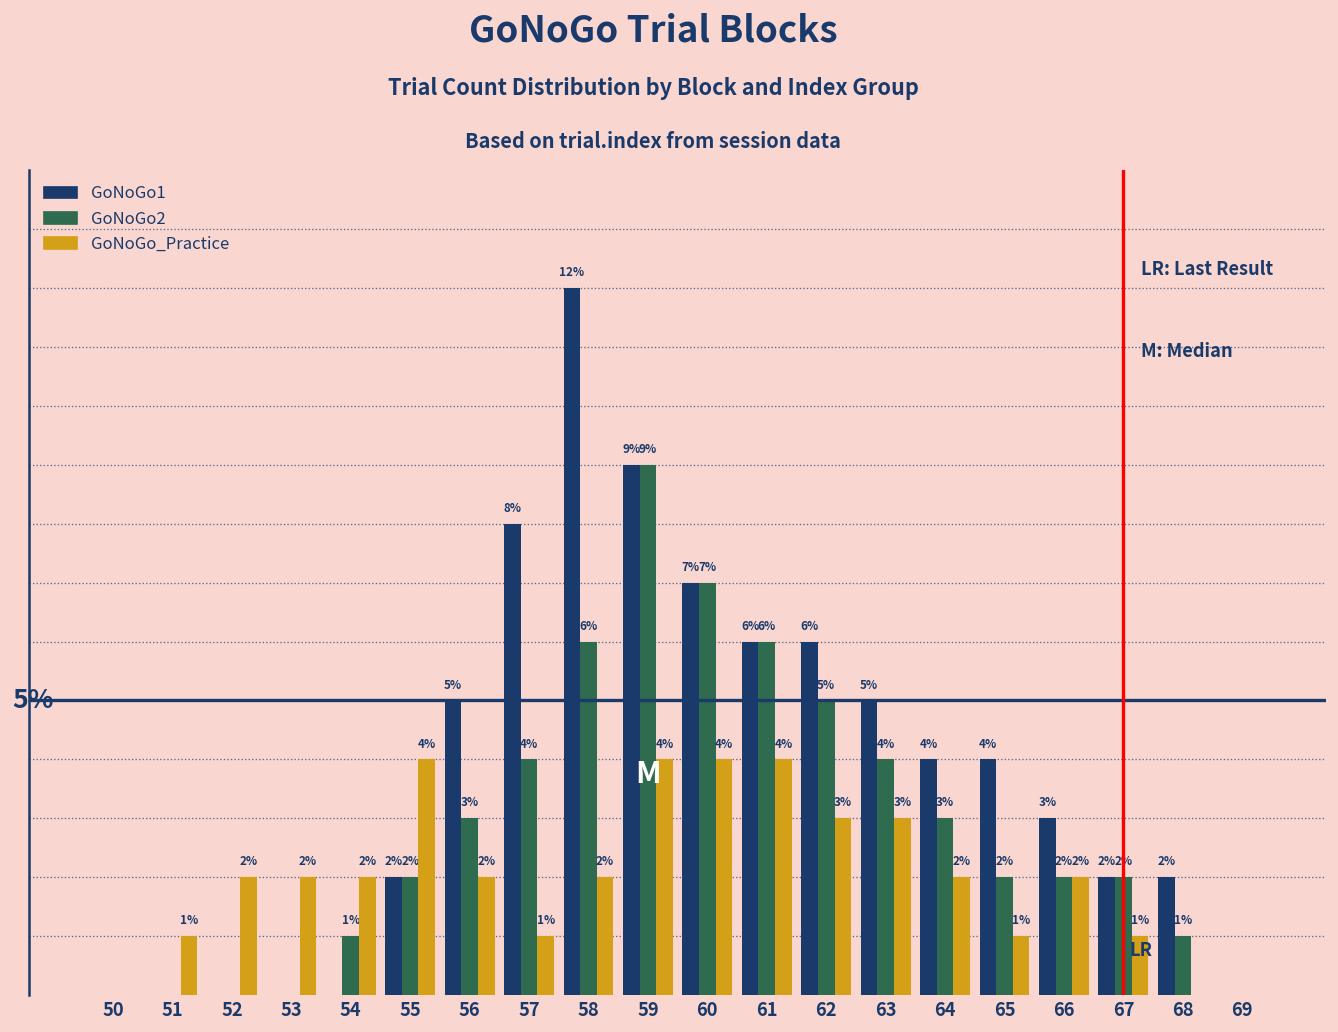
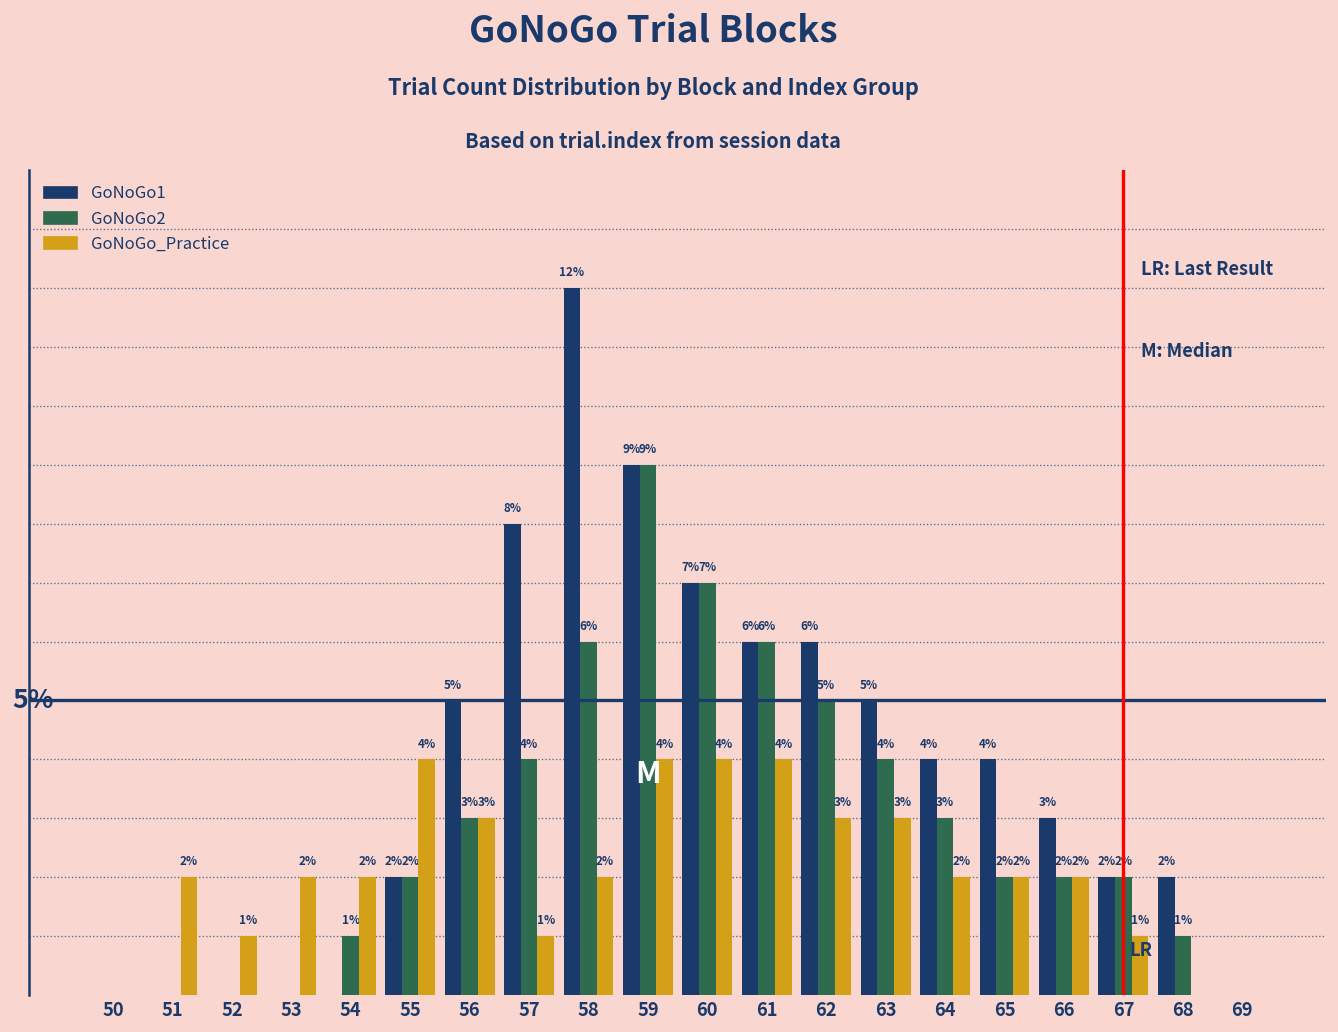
  {
    "GoNoGo_Practice": {
-     "51": "1%",
-     "52": "2%",
+     "51": "2%",
+     "52": "1%",
      "53": "2%",
      "54": "2%",
      "55": "4%",
-     "56": "2%",
+     "56": "3%",
      "57": "1%",
      "58": "2%",
      "59": "4%",
      "60": "4%",
      "61": "4%",
      "62": "3%",
      "63": "3%",
      "64": "2%",
-     "65": "1%",
+     "65": "2%",
      "66": "2%",
      "67": "1%"
    }
  }
